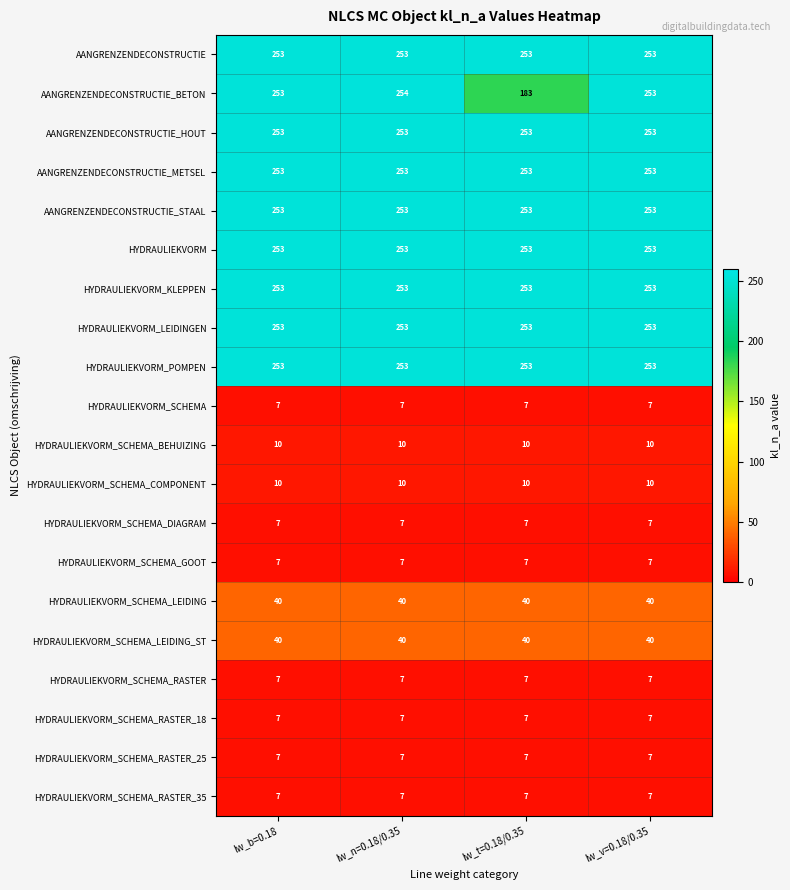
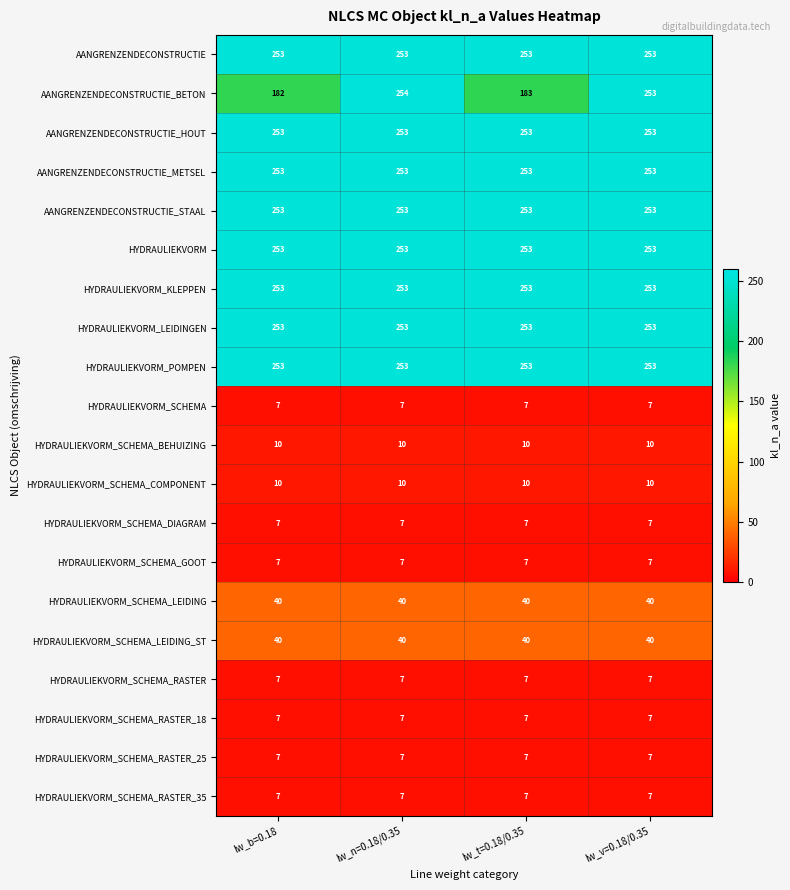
  {
    "AANGRENZENDECONSTRUCTIE": {
      "lw_b=0.18": 253,
      "lw_n=0.18/0.35": 253,
      "lw_t=0.18/0.35": 253,
      "lw_v=0.18/0.35": 253
    },
    "AANGRENZENDECONSTRUCTIE_BETON": {
-     "lw_b=0.18": 253,
+     "lw_b=0.18": 182,
      "lw_n=0.18/0.35": 254,
      "lw_t=0.18/0.35": 183,
      "lw_v=0.18/0.35": 253
    },
    "AANGRENZENDECONSTRUCTIE_HOUT": {
      "lw_b=0.18": 253,
      "lw_n=0.18/0.35": 253,
      "lw_t=0.18/0.35": 253,
      "lw_v=0.18/0.35": 253
    },
    "AANGRENZENDECONSTRUCTIE_METSEL": {
      "lw_b=0.18": 253,
      "lw_n=0.18/0.35": 253,
      "lw_t=0.18/0.35": 253,
      "lw_v=0.18/0.35": 253
    },
    "AANGRENZENDECONSTRUCTIE_STAAL": {
      "lw_b=0.18": 253,
      "lw_n=0.18/0.35": 253,
      "lw_t=0.18/0.35": 253,
      "lw_v=0.18/0.35": 253
    },
    "HYDRAULIEKVORM": {
      "lw_b=0.18": 253,
      "lw_n=0.18/0.35": 253,
      "lw_t=0.18/0.35": 253,
      "lw_v=0.18/0.35": 253
    },
    "HYDRAULIEKVORM_KLEPPEN": {
      "lw_b=0.18": 253,
      "lw_n=0.18/0.35": 253,
      "lw_t=0.18/0.35": 253,
      "lw_v=0.18/0.35": 253
    },
    "HYDRAULIEKVORM_LEIDINGEN": {
      "lw_b=0.18": 253,
      "lw_n=0.18/0.35": 253,
      "lw_t=0.18/0.35": 253,
      "lw_v=0.18/0.35": 253
    },
    "HYDRAULIEKVORM_POMPEN": {
      "lw_b=0.18": 253,
      "lw_n=0.18/0.35": 253,
      "lw_t=0.18/0.35": 253,
      "lw_v=0.18/0.35": 253
    },
    "HYDRAULIEKVORM_SCHEMA": {
      "lw_b=0.18": 7,
      "lw_n=0.18/0.35": 7,
      "lw_t=0.18/0.35": 7,
      "lw_v=0.18/0.35": 7
    },
    "HYDRAULIEKVORM_SCHEMA_BEHUIZING": {
      "lw_b=0.18": 10,
      "lw_n=0.18/0.35": 10,
      "lw_t=0.18/0.35": 10,
      "lw_v=0.18/0.35": 10
    },
    "HYDRAULIEKVORM_SCHEMA_COMPONENT": {
      "lw_b=0.18": 10,
      "lw_n=0.18/0.35": 10,
      "lw_t=0.18/0.35": 10,
      "lw_v=0.18/0.35": 10
    },
    "HYDRAULIEKVORM_SCHEMA_DIAGRAM": {
      "lw_b=0.18": 7,
      "lw_n=0.18/0.35": 7,
      "lw_t=0.18/0.35": 7,
      "lw_v=0.18/0.35": 7
    },
    "HYDRAULIEKVORM_SCHEMA_GOOT": {
      "lw_b=0.18": 7,
      "lw_n=0.18/0.35": 7,
      "lw_t=0.18/0.35": 7,
      "lw_v=0.18/0.35": 7
    },
    "HYDRAULIEKVORM_SCHEMA_LEIDING": {
      "lw_b=0.18": 40,
      "lw_n=0.18/0.35": 40,
      "lw_t=0.18/0.35": 40,
      "lw_v=0.18/0.35": 40
    },
    "HYDRAULIEKVORM_SCHEMA_LEIDING_ST": {
      "lw_b=0.18": 40,
      "lw_n=0.18/0.35": 40,
      "lw_t=0.18/0.35": 40,
      "lw_v=0.18/0.35": 40
    },
    "HYDRAULIEKVORM_SCHEMA_RASTER": {
      "lw_b=0.18": 7,
      "lw_n=0.18/0.35": 7,
      "lw_t=0.18/0.35": 7,
      "lw_v=0.18/0.35": 7
    },
    "HYDRAULIEKVORM_SCHEMA_RASTER_18": {
      "lw_b=0.18": 7,
      "lw_n=0.18/0.35": 7,
      "lw_t=0.18/0.35": 7,
      "lw_v=0.18/0.35": 7
    },
    "HYDRAULIEKVORM_SCHEMA_RASTER_25": {
      "lw_b=0.18": 7,
      "lw_n=0.18/0.35": 7,
      "lw_t=0.18/0.35": 7,
      "lw_v=0.18/0.35": 7
    },
    "HYDRAULIEKVORM_SCHEMA_RASTER_35": {
      "lw_b=0.18": 7,
      "lw_n=0.18/0.35": 7,
      "lw_t=0.18/0.35": 7,
      "lw_v=0.18/0.35": 7
    }
  }
